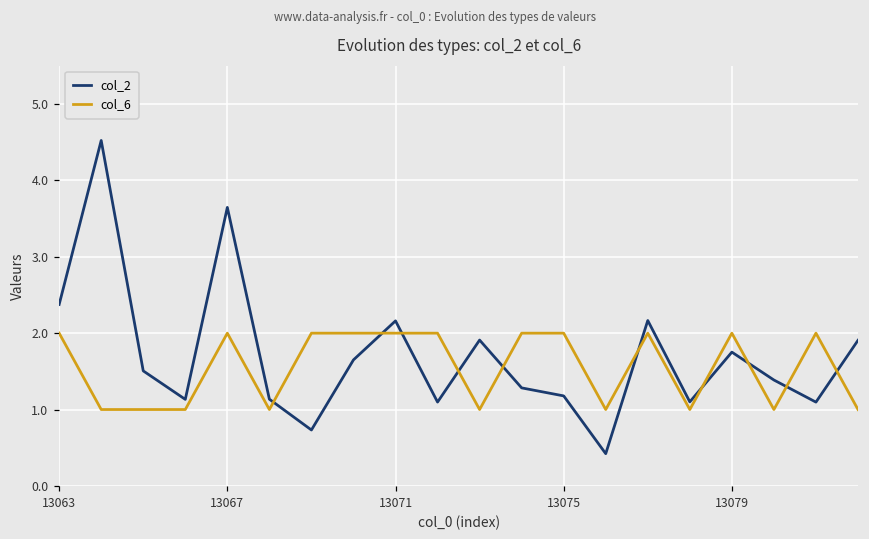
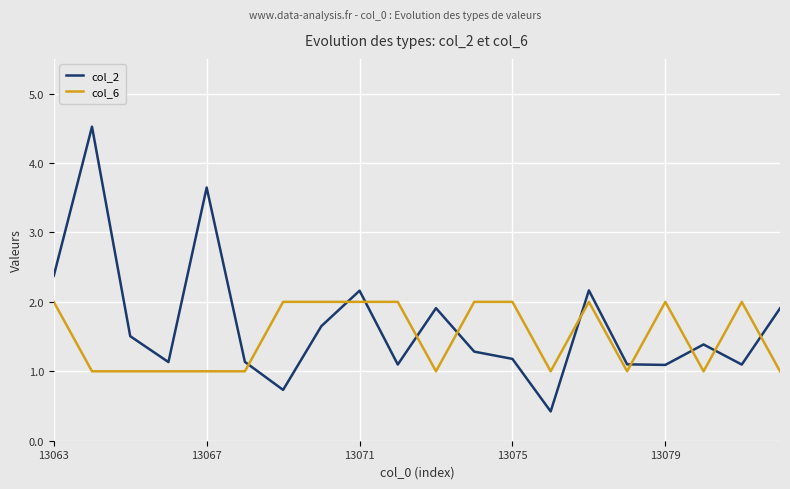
  {
    "col_2": {
      "13063": 2.4,
      "13067": 3.6,
      "13071": 2.2,
      "13075": 1.2,
-     "13079": 1.8
+     "13079": 1.1
    },
    "col_6": {
      "13063": 2,
-     "13067": 2,
+     "13067": 1,
      "13071": 2,
      "13075": 2,
      "13079": 2
    }
  }
